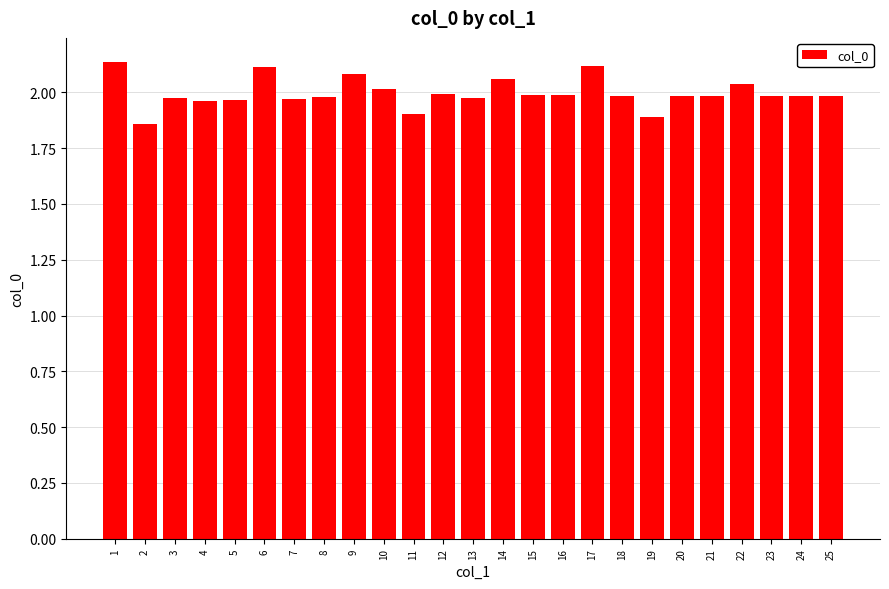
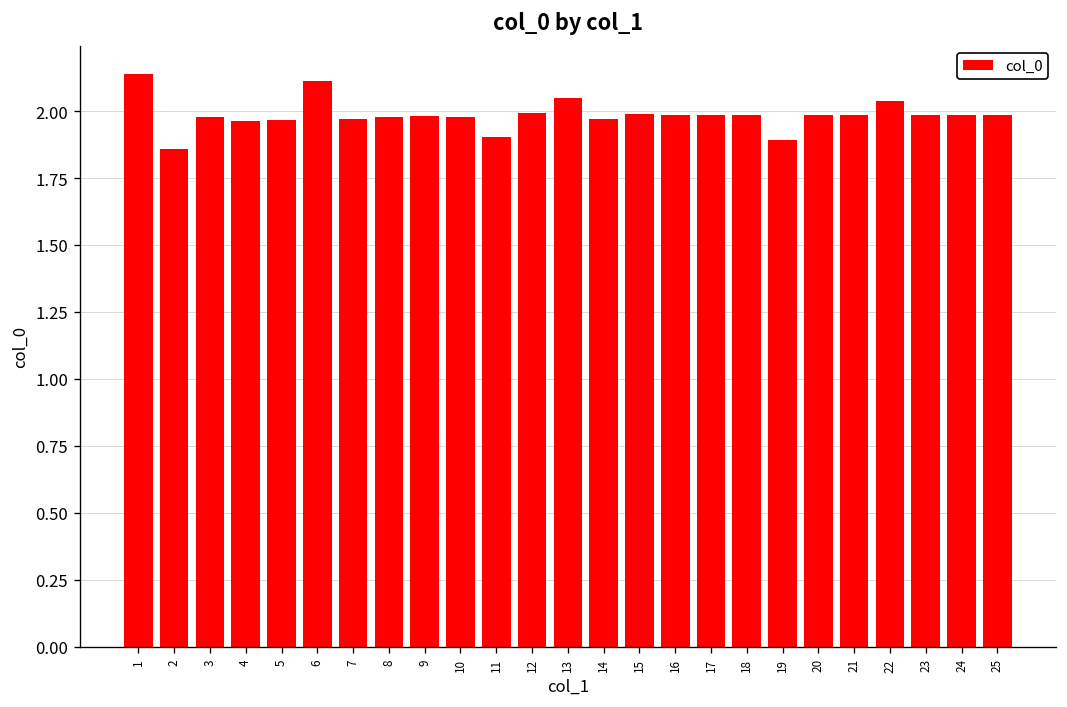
  {
    "1": 2.14,
    "2": 1.86,
    "3": 1.98,
    "4": 1.96,
    "5": 1.97,
    "6": 2.11,
    "7": 1.97,
    "8": 1.98,
-   "9": 2.08,
-   "10": 2.02,
+   "9": 1.98,
+   "10": 1.98,
    "11": 1.90,
    "12": 1.99,
-   "13": 1.98,
-   "14": 2.06,
+   "13": 2.05,
+   "14": 1.97,
    "15": 1.99,
    "16": 1.99,
-   "17": 2.12,
+   "17": 1.99,
    "18": 1.98,
    "19": 1.89,
    "20": 1.98,
    "21": 1.98,
    "22": 2.04,
    "23": 1.98,
    "24": 1.98,
    "25": 1.98
  }
